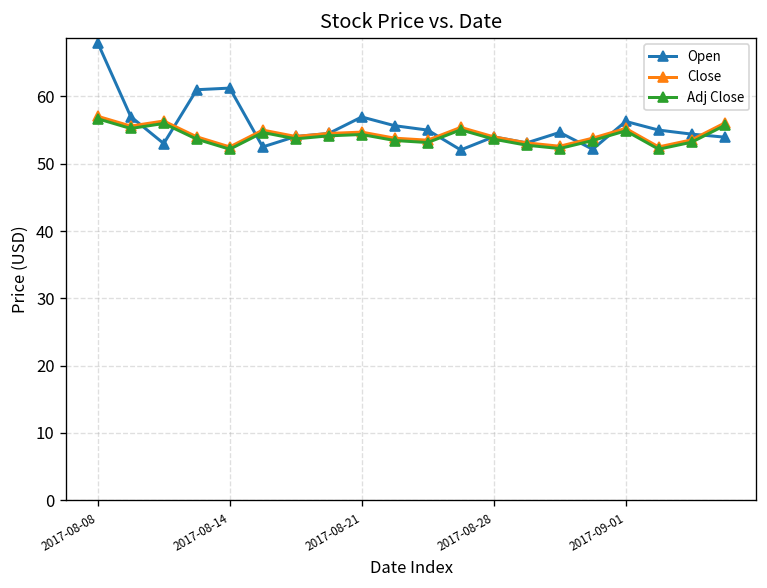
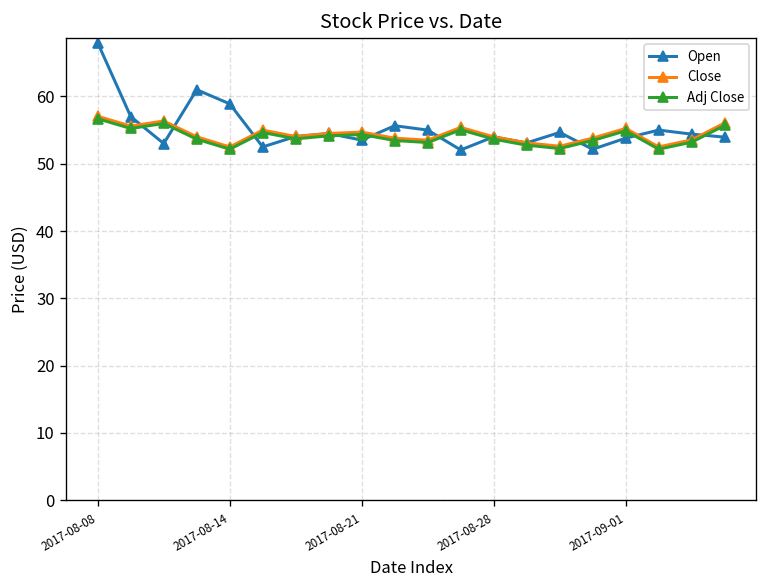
  {
    "Open": {
      "2017-08-08": 68,
-     "2017-08-14": 61,
-     "2017-08-21": 57,
-     "2017-09-01": 56
+     "2017-08-14": 59,
+     "2017-08-21": 54,
+     "2017-09-01": 54
    }
  }
